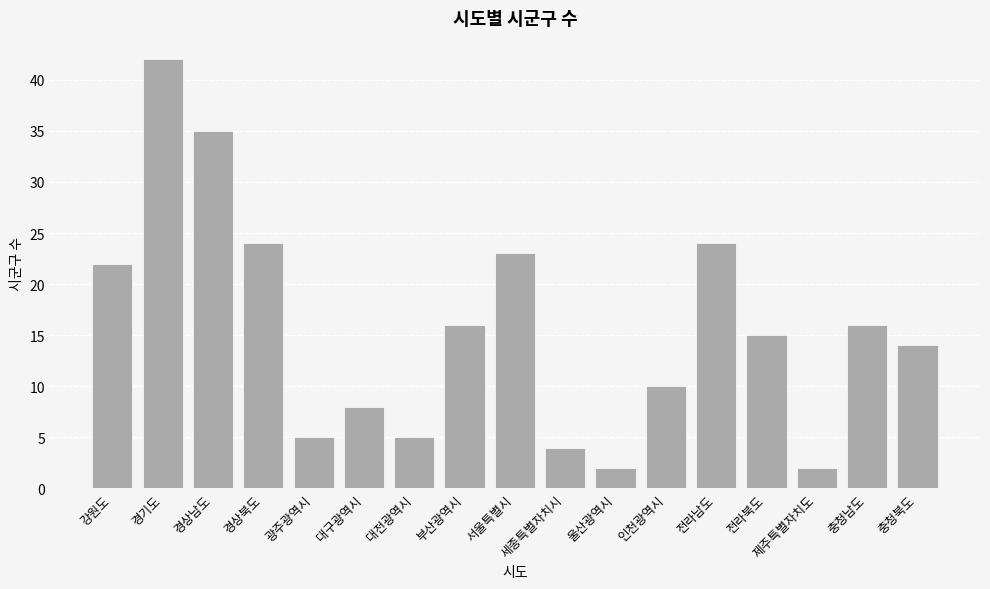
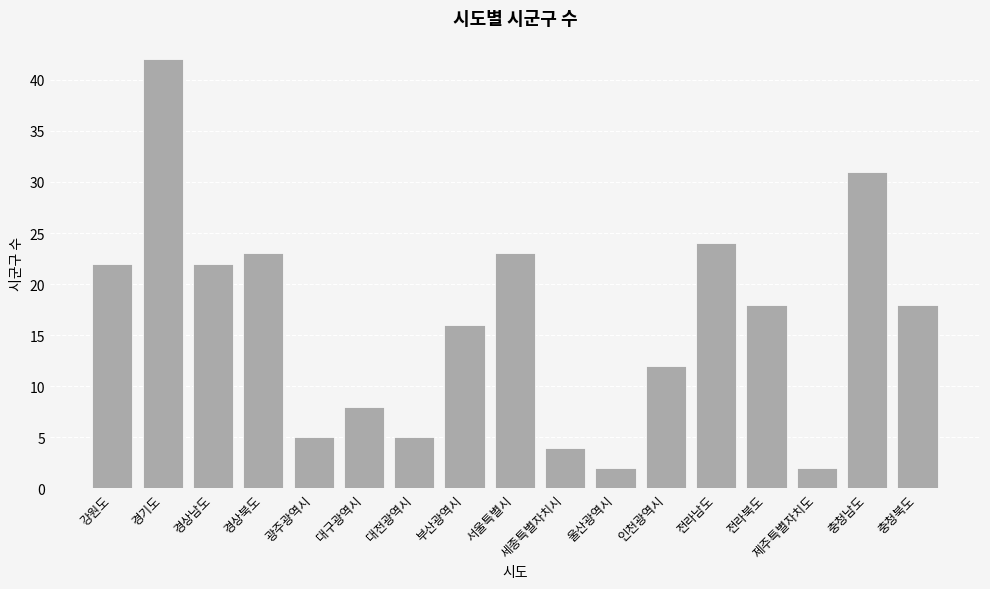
  {
    "강원도": 22,
    "경기도": 42,
-   "경상남도": 35,
-   "경상북도": 24,
+   "경상남도": 22,
+   "경상북도": 23,
    "광주광역시": 5,
    "대구광역시": 8,
    "대전광역시": 5,
    "부산광역시": 16,
    "서울특별시": 23,
    "세종특별자치시": 4,
    "울산광역시": 2,
-   "인천광역시": 10,
+   "인천광역시": 12,
    "전라남도": 24,
-   "전라북도": 15,
+   "전라북도": 18,
    "제주특별자치도": 2,
-   "충청남도": 16,
-   "충청북도": 14
+   "충청남도": 31,
+   "충청북도": 18
  }
